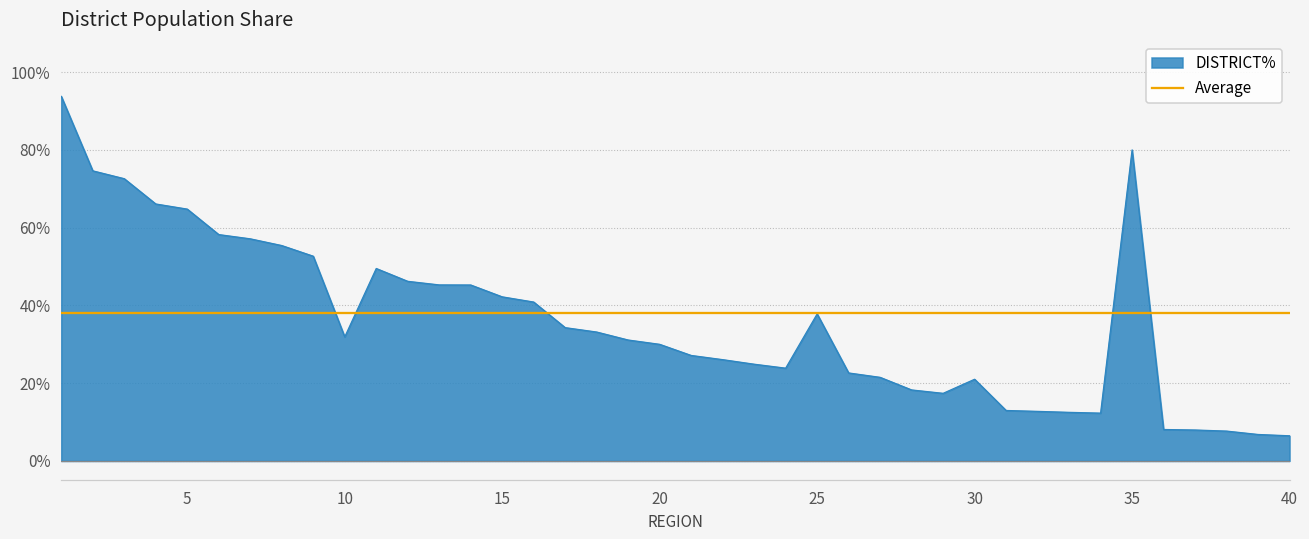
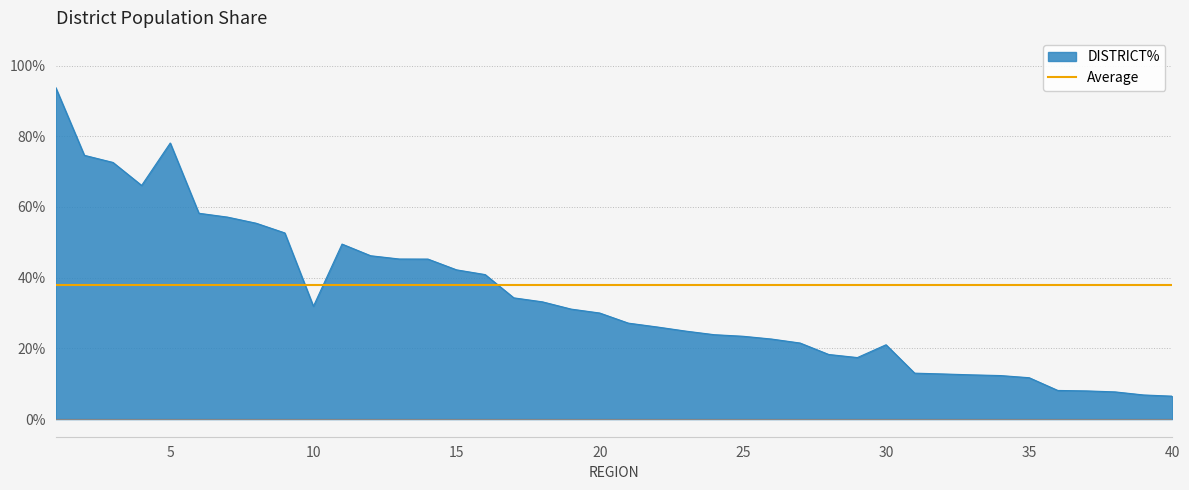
  {
-   "5": "65%",
+   "5": "78%",
    "10": "32%",
    "15": "42%",
    "20": "30%",
-   "25": "38%",
+   "25": "23%",
    "30": "21%",
-   "35": "80%",
+   "35": "12%",
    "40": "6%"
  }
